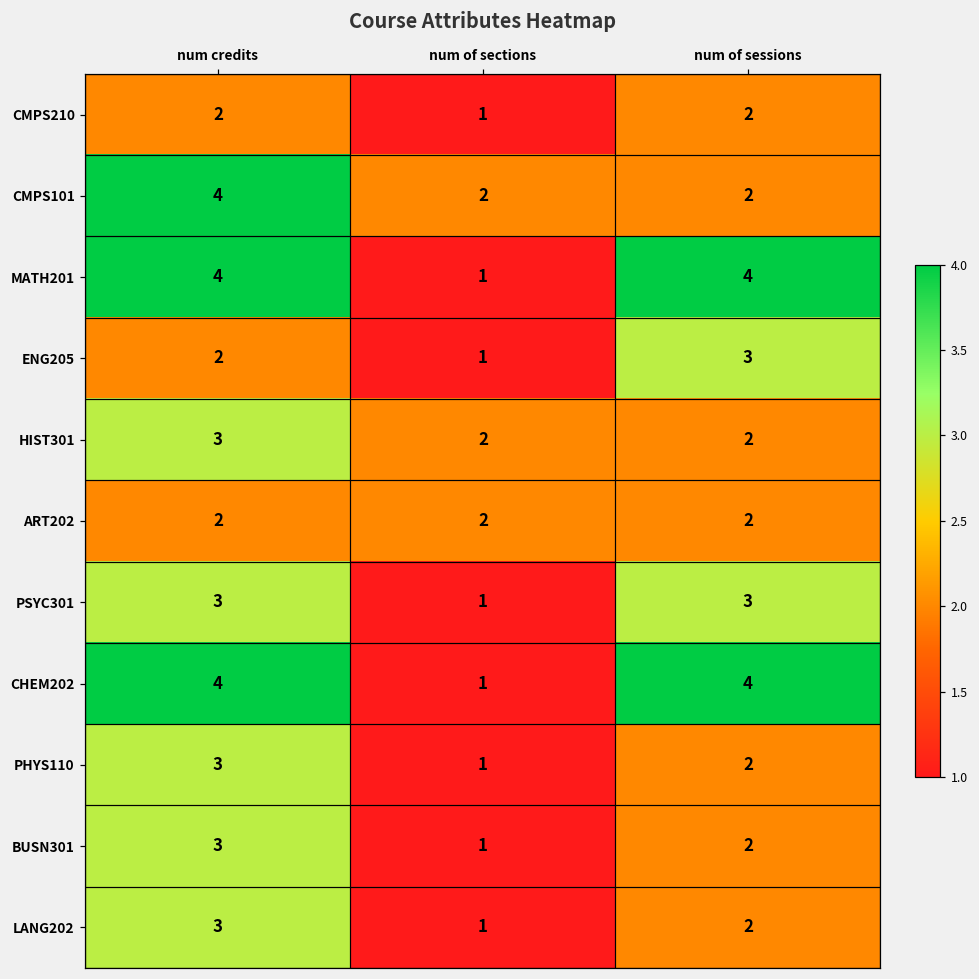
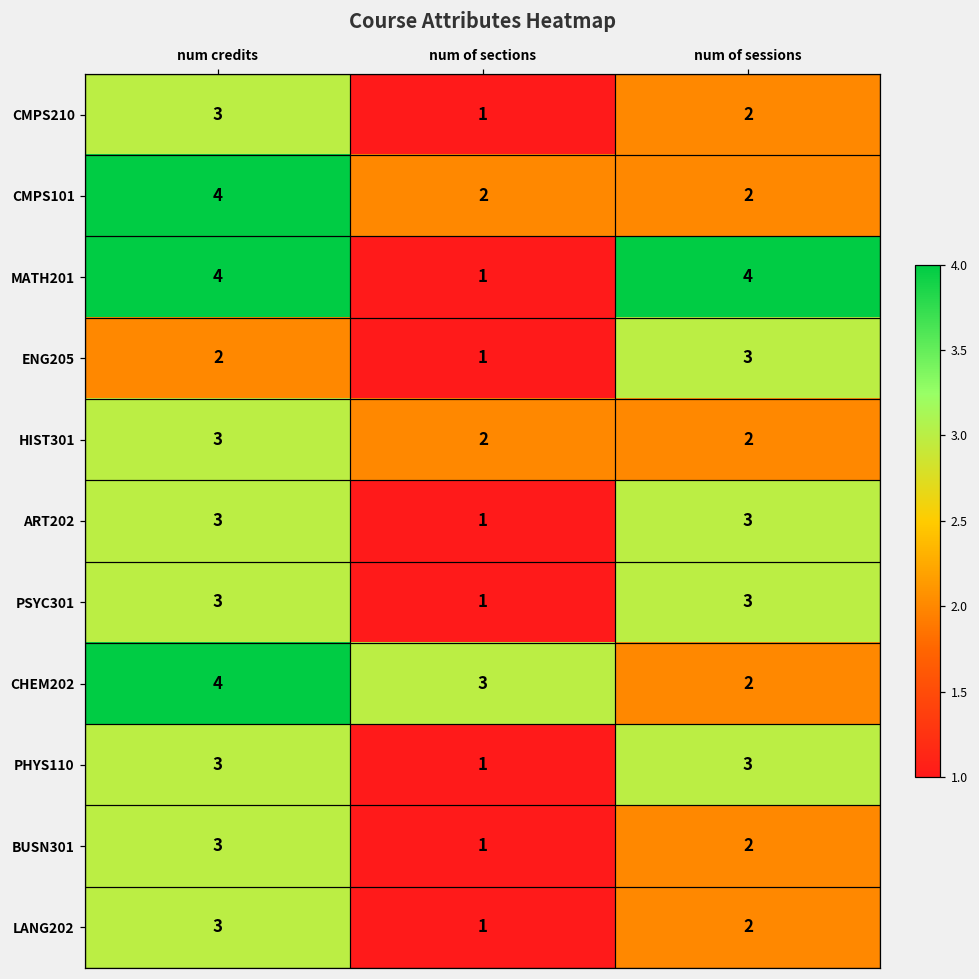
  {
    "CMPS210": {
-     "num credits": 2,
+     "num credits": 3,
      "num of sections": 1,
      "num of sessions": 2
    },
    "CMPS101": {
      "num credits": 4,
      "num of sections": 2,
      "num of sessions": 2
    },
    "MATH201": {
      "num credits": 4,
      "num of sections": 1,
      "num of sessions": 4
    },
    "ENG205": {
      "num credits": 2,
      "num of sections": 1,
      "num of sessions": 3
    },
    "HIST301": {
      "num credits": 3,
      "num of sections": 2,
      "num of sessions": 2
    },
    "ART202": {
-     "num credits": 2,
-     "num of sections": 2,
-     "num of sessions": 2
+     "num credits": 3,
+     "num of sections": 1,
+     "num of sessions": 3
    },
    "PSYC301": {
      "num credits": 3,
      "num of sections": 1,
      "num of sessions": 3
    },
    "CHEM202": {
      "num credits": 4,
-     "num of sections": 1,
-     "num of sessions": 4
+     "num of sections": 3,
+     "num of sessions": 2
    },
    "PHYS110": {
      "num credits": 3,
      "num of sections": 1,
-     "num of sessions": 2
+     "num of sessions": 3
    },
    "BUSN301": {
      "num credits": 3,
      "num of sections": 1,
      "num of sessions": 2
    },
    "LANG202": {
      "num credits": 3,
      "num of sections": 1,
      "num of sessions": 2
    }
  }
